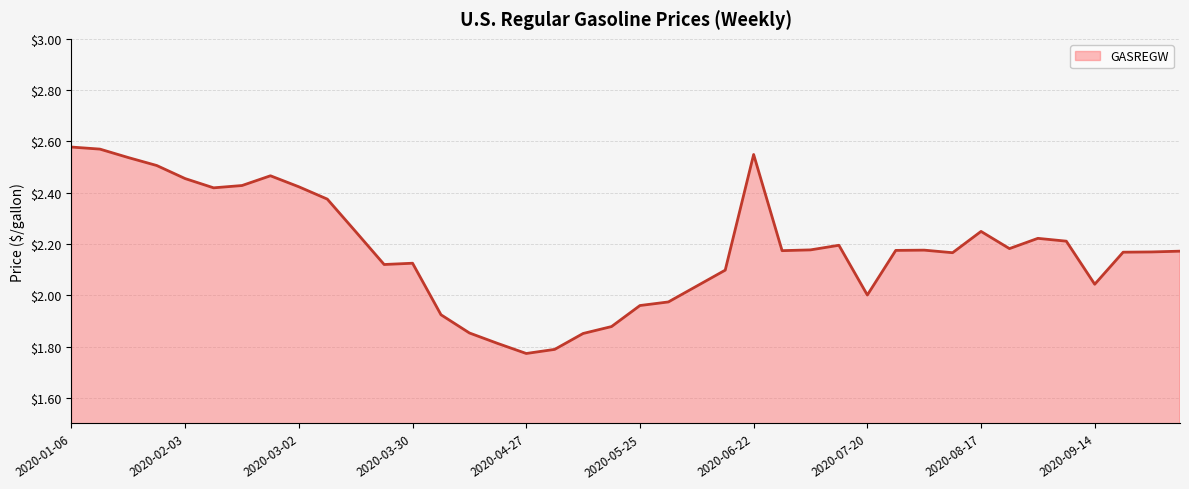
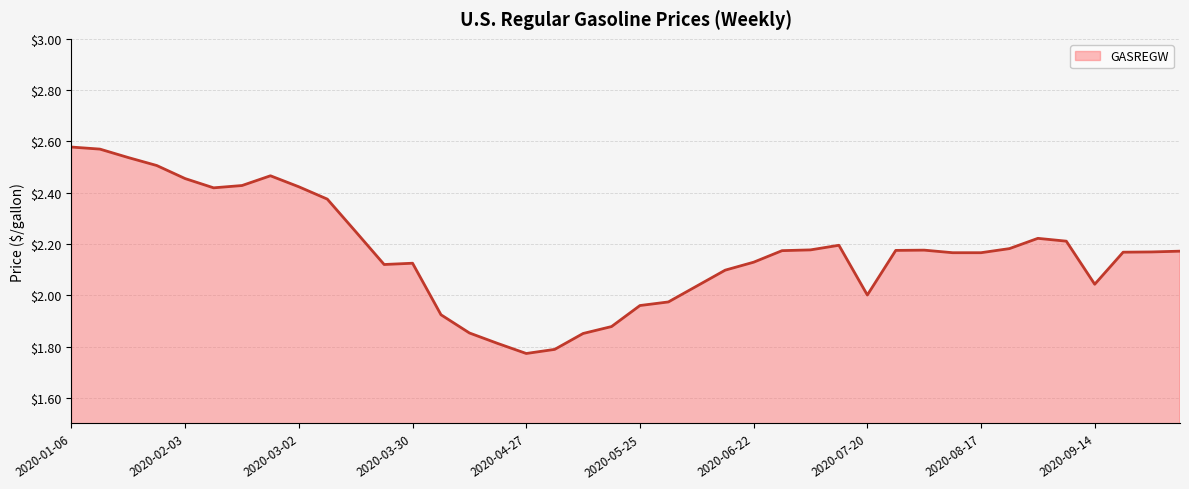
  {
    "2020-01-06": "$2.58",
    "2020-02-03": "$2.46",
    "2020-03-02": "$2.42",
    "2020-03-30": "$2.13",
    "2020-04-27": "$1.77",
    "2020-05-25": "$1.96",
-   "2020-06-22": "$2.55",
+   "2020-06-22": "$2.13",
    "2020-07-20": "$2.00",
-   "2020-08-17": "$2.25",
+   "2020-08-17": "$2.17",
    "2020-09-14": "$2.04"
  }
